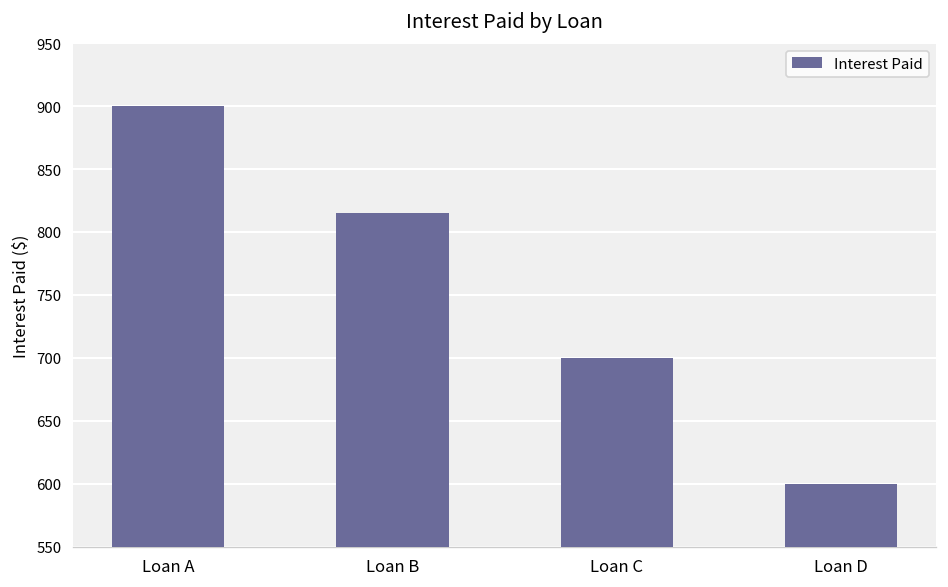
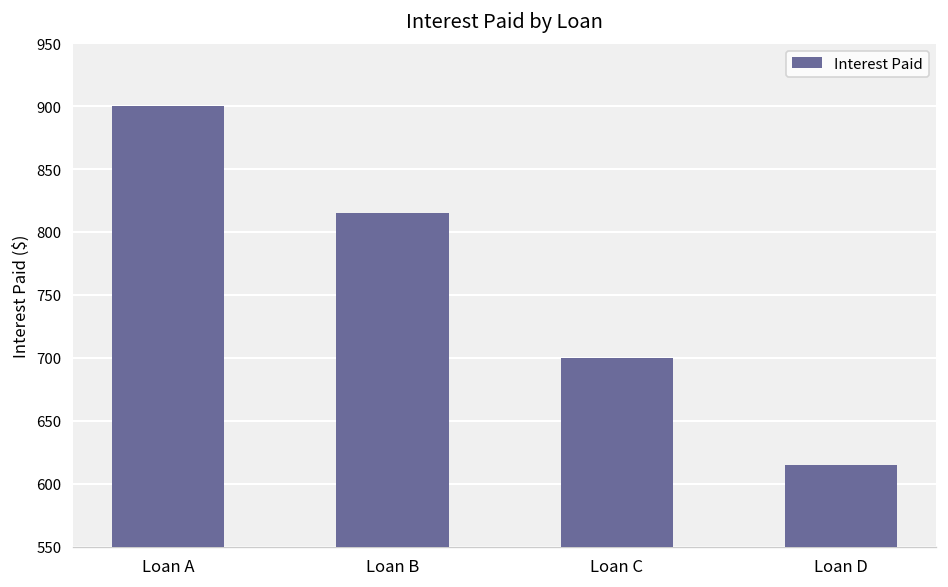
  {
    "Loan A": 900,
    "Loan B": 815,
    "Loan C": 700,
-   "Loan D": 600
+   "Loan D": 615
  }
